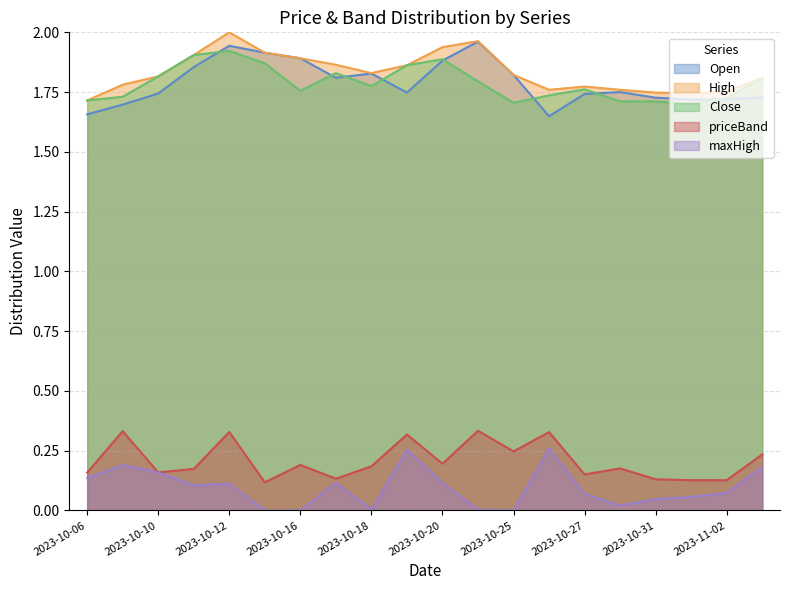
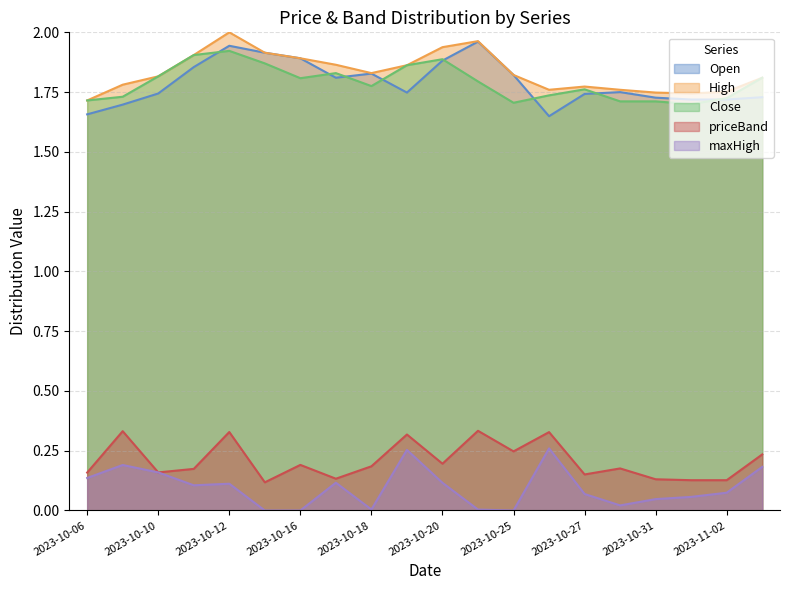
  {
    "Close": {
      "2023-10-12": 1.92,
-     "2023-10-16": 1.76,
+     "2023-10-16": 1.81,
      "2023-10-18": 1.78,
      "2023-10-25": 1.71,
      "2023-10-27": 1.76,
      "2023-10-31": 1.71
    }
  }
